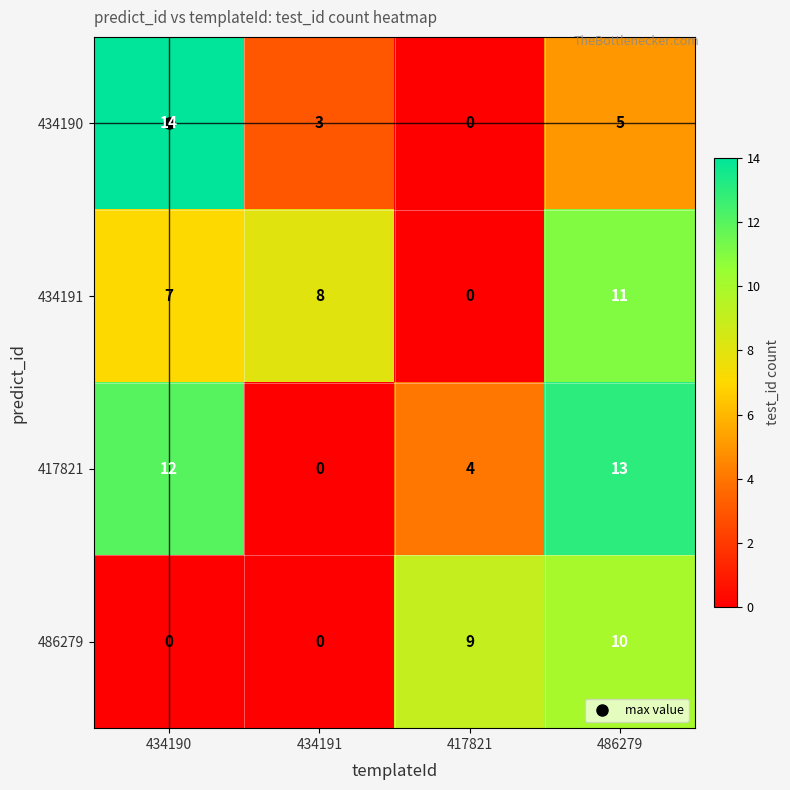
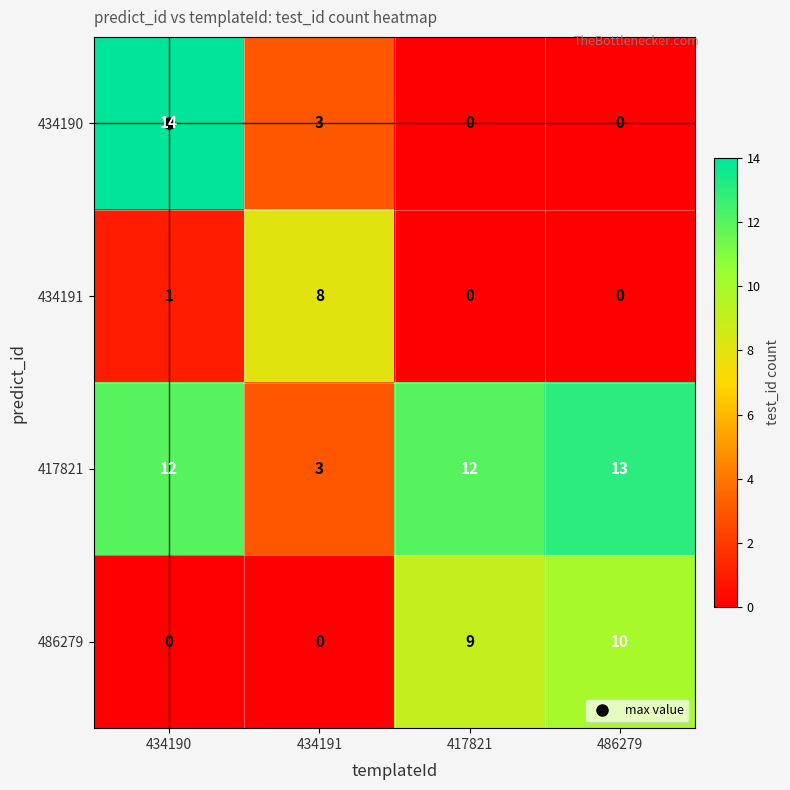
  {
    "434190": {
      "434191": 3,
      "417821": 0,
-     "486279": 5
+     "486279": 0
    },
    "434191": {
-     "434190": 7,
+     "434190": 1,
      "434191": 8,
      "417821": 0,
-     "486279": 11
+     "486279": 0
    },
    "417821": {
      "434190": 12,
-     "434191": 0,
-     "417821": 4,
+     "434191": 3,
+     "417821": 12,
      "486279": 13
    },
    "486279": {
      "434190": 0,
      "434191": 0,
      "417821": 9,
      "486279": 10
    }
  }
